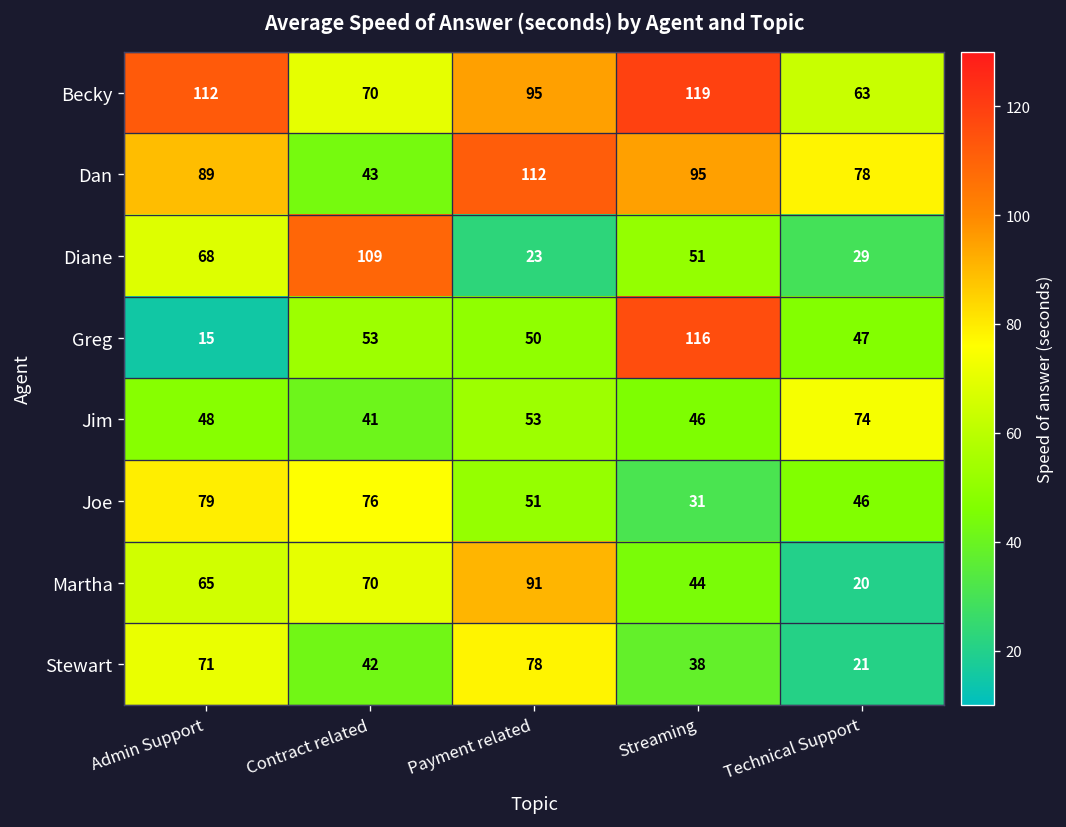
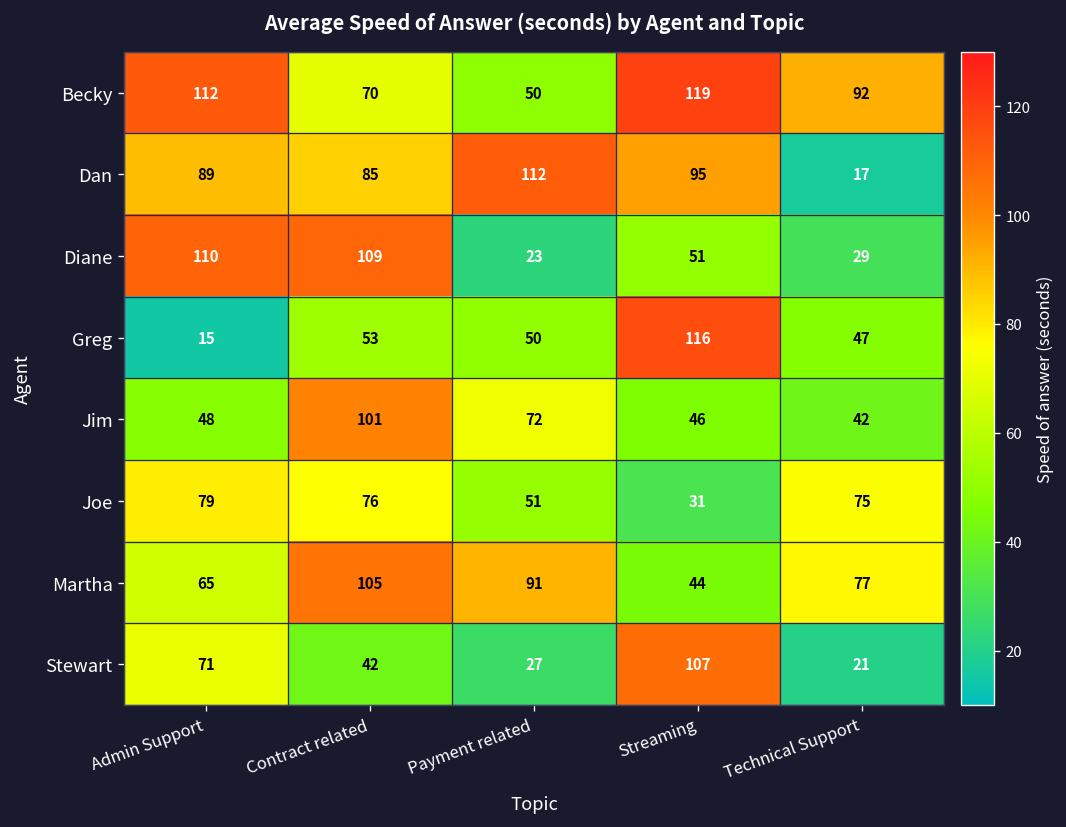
  {
    "Becky": {
      "Admin Support": 112,
      "Contract related": 70,
-     "Payment related": 95,
+     "Payment related": 50,
      "Streaming": 119,
-     "Technical Support": 63
+     "Technical Support": 92
    },
    "Dan": {
      "Admin Support": 89,
-     "Contract related": 43,
+     "Contract related": 85,
      "Payment related": 112,
      "Streaming": 95,
-     "Technical Support": 78
+     "Technical Support": 17
    },
    "Diane": {
-     "Admin Support": 68,
+     "Admin Support": 110,
      "Contract related": 109,
      "Payment related": 23,
      "Streaming": 51,
      "Technical Support": 29
    },
    "Greg": {
      "Admin Support": 15,
      "Contract related": 53,
      "Payment related": 50,
      "Streaming": 116,
      "Technical Support": 47
    },
    "Jim": {
      "Admin Support": 48,
-     "Contract related": 41,
-     "Payment related": 53,
+     "Contract related": 101,
+     "Payment related": 72,
      "Streaming": 46,
-     "Technical Support": 74
+     "Technical Support": 42
    },
    "Joe": {
      "Admin Support": 79,
      "Contract related": 76,
      "Payment related": 51,
      "Streaming": 31,
-     "Technical Support": 46
+     "Technical Support": 75
    },
    "Martha": {
      "Admin Support": 65,
-     "Contract related": 70,
+     "Contract related": 105,
      "Payment related": 91,
      "Streaming": 44,
-     "Technical Support": 20
+     "Technical Support": 77
    },
    "Stewart": {
      "Admin Support": 71,
      "Contract related": 42,
-     "Payment related": 78,
-     "Streaming": 38,
+     "Payment related": 27,
+     "Streaming": 107,
      "Technical Support": 21
    }
  }
